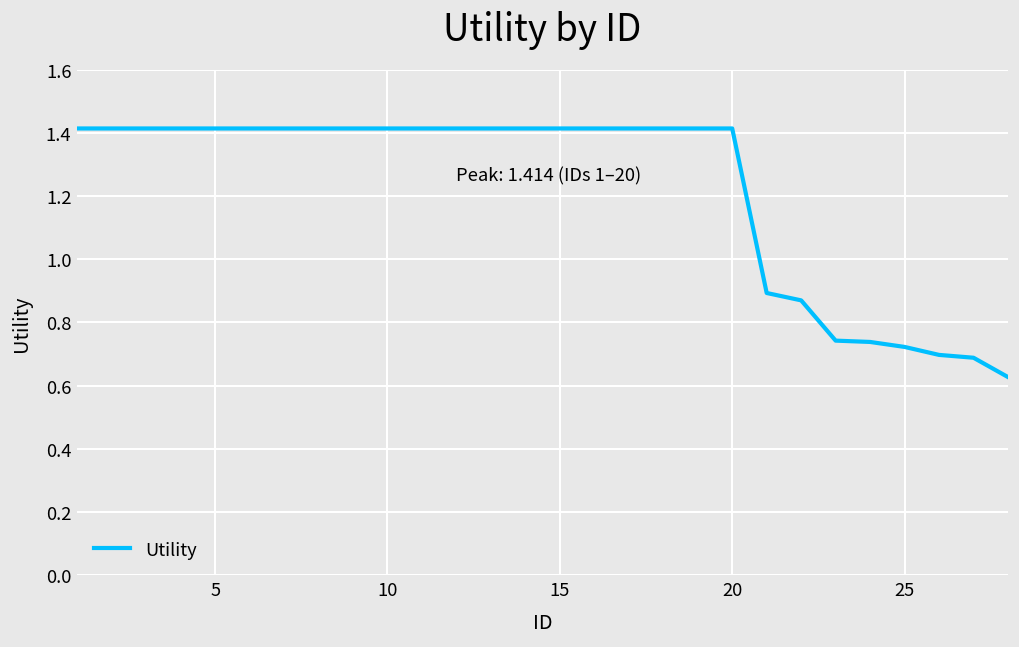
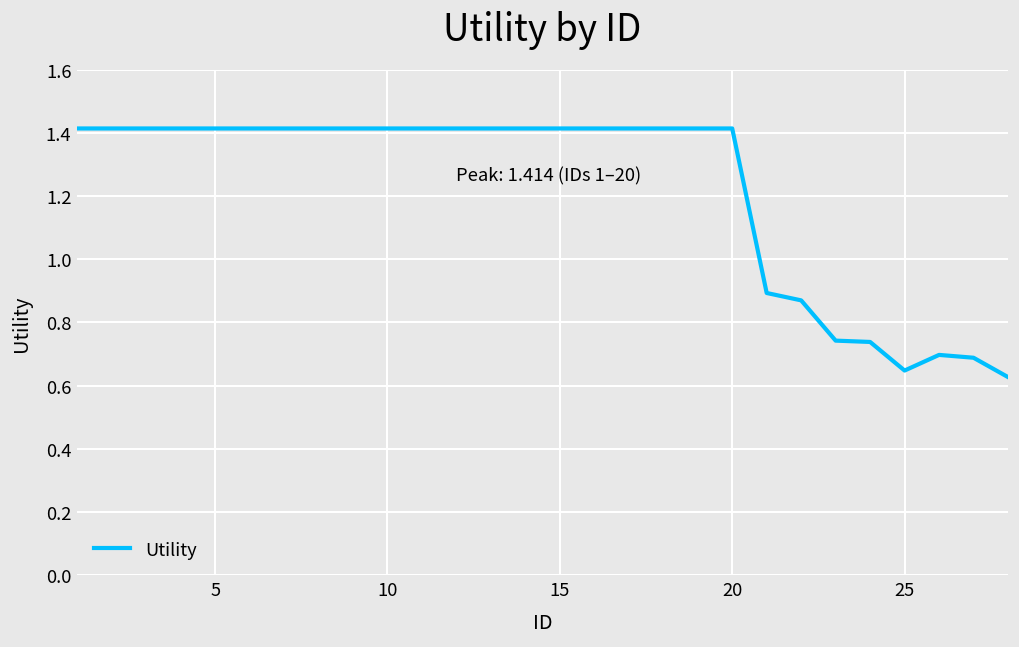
  {
    "5": 1.41,
    "10": 1.41,
    "20": 1.41,
-   "25": 0.72
+   "25": 0.65
  }
